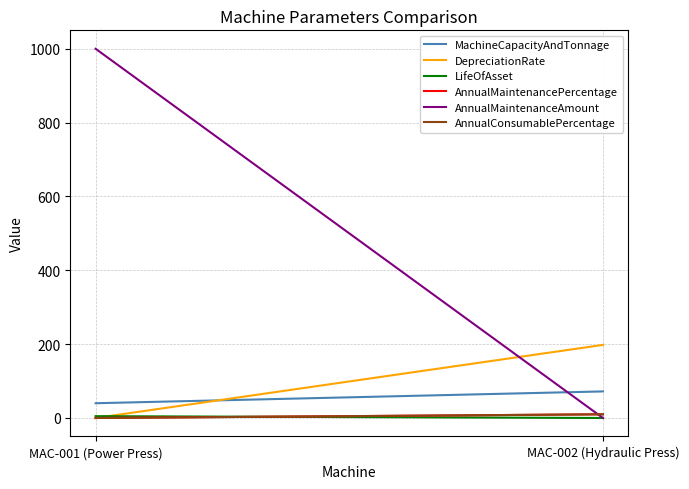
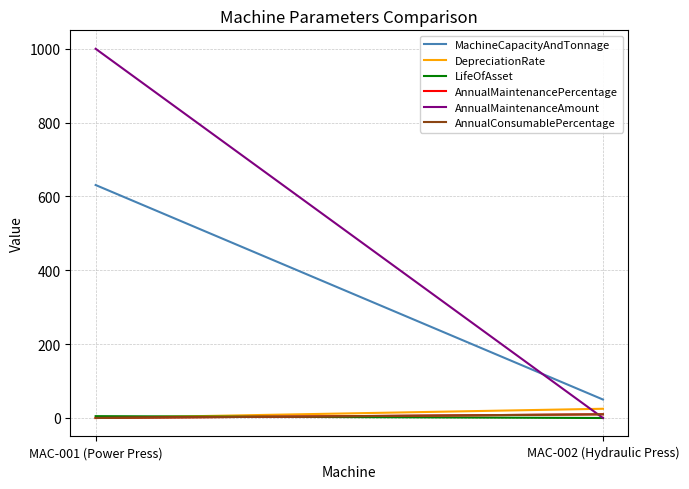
  {
    "MachineCapacityAndTonnage": {
-     "MAC-001 (Power Press)": 40,
-     "MAC-002 (Hydraulic Press)": 70
+     "MAC-001 (Power Press)": 630,
+     "MAC-002 (Hydraulic Press)": 50
    },
    "DepreciationRate": {
-     "MAC-002 (Hydraulic Press)": 200
+     "MAC-002 (Hydraulic Press)": 30
    },
    "AnnualConsumablePercentage": {
      "MAC-002 (Hydraulic Press)": 10
    },
    "AnnualMaintenanceAmount": {
      "MAC-001 (Power Press)": 1000
    }
  }
